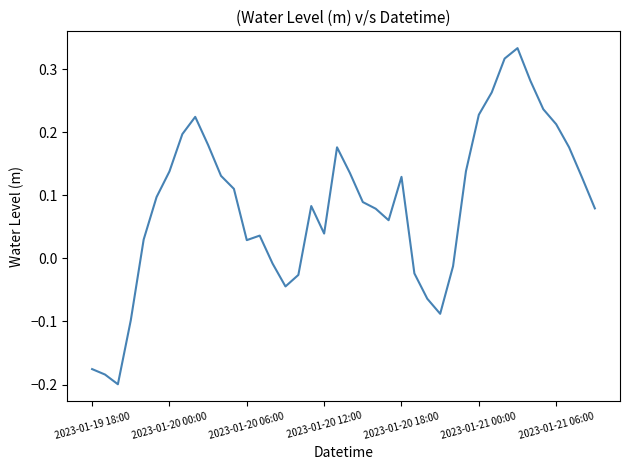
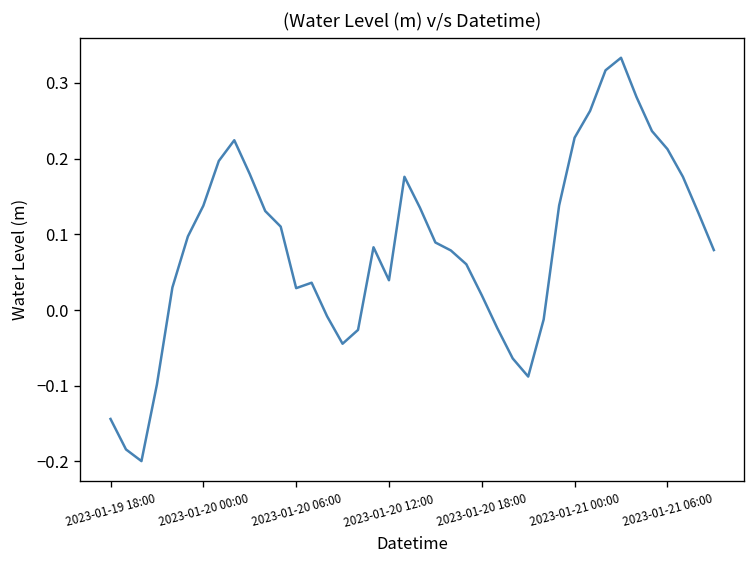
  {
-   "2023-01-19 18:00": -0.18,
+   "2023-01-19 18:00": -0.14,
    "2023-01-20 00:00": 0.14,
    "2023-01-20 06:00": 0.03,
    "2023-01-20 12:00": 0.04,
-   "2023-01-20 18:00": 0.13,
+   "2023-01-20 18:00": 0.02,
    "2023-01-21 00:00": 0.23,
    "2023-01-21 06:00": 0.21
  }
